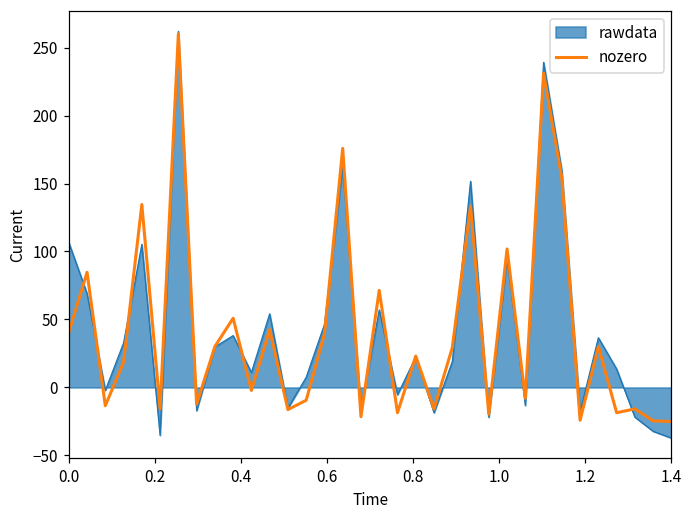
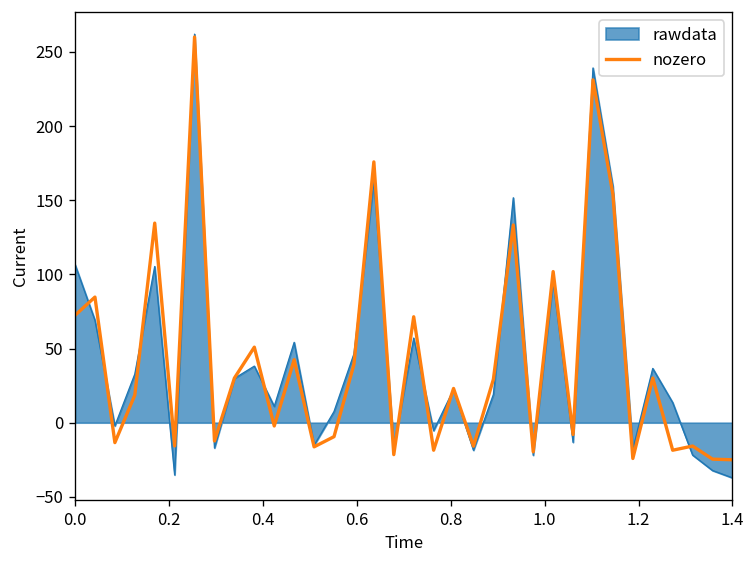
  {
    "nozero": {
-     "0.0": 40,
+     "0.0": 72,
      "1.4": -25
    }
  }
